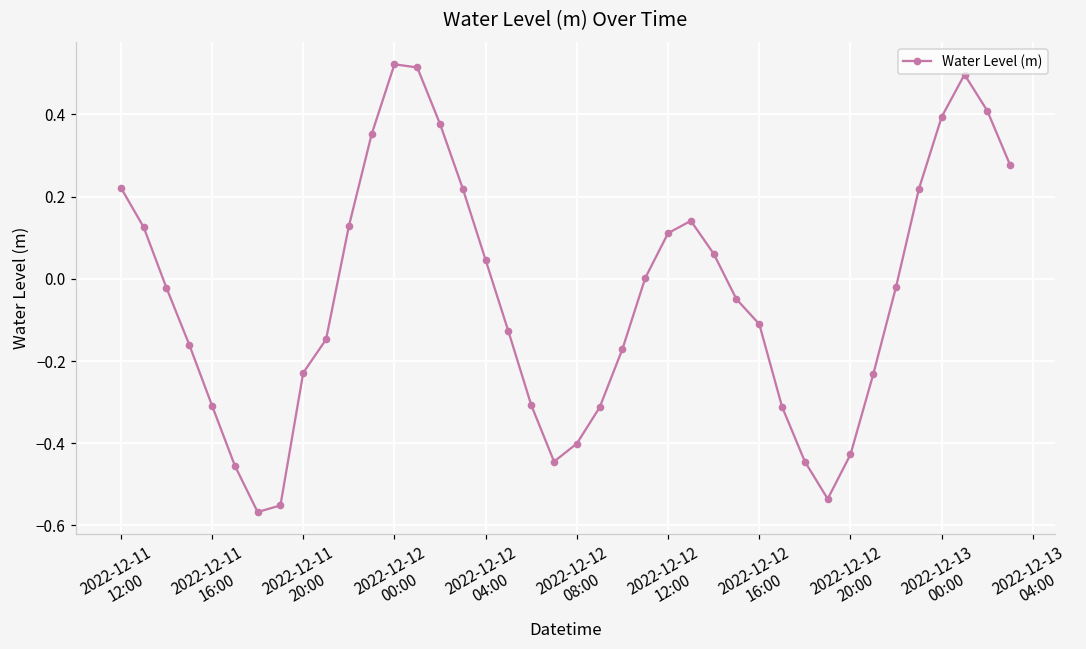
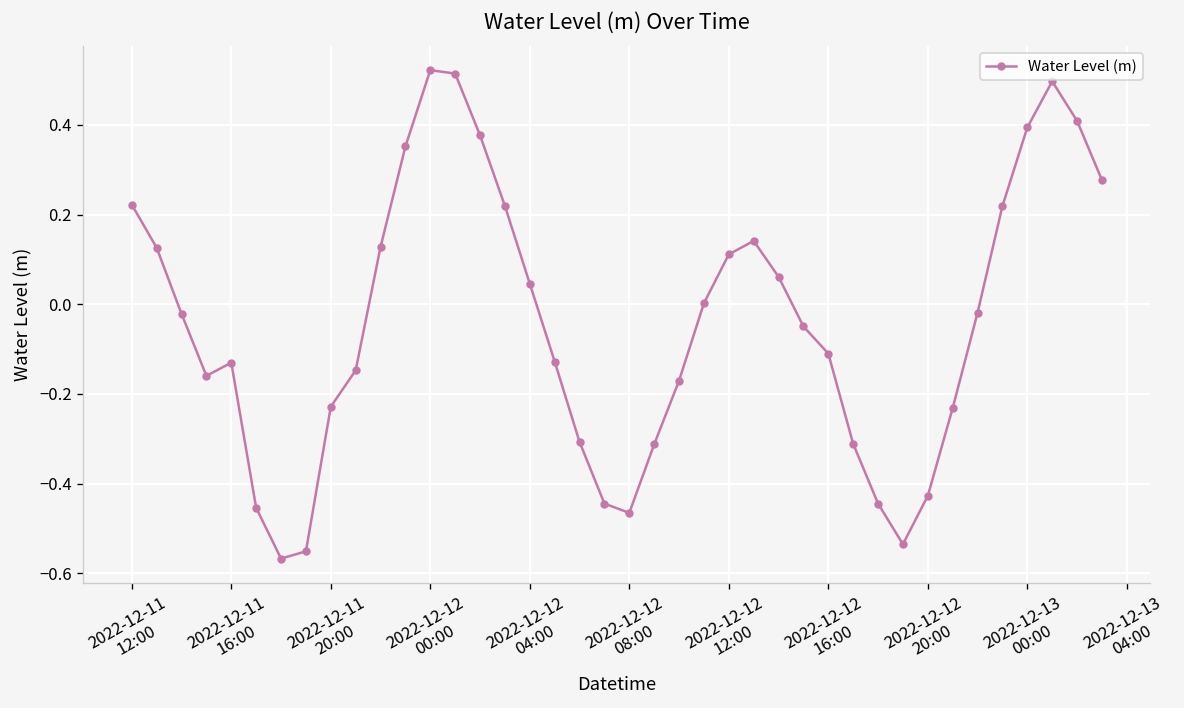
  {
    "2022-12-11 12:00": 0.22,
-   "2022-12-11 16:00": -0.31,
+   "2022-12-11 16:00": -0.13,
    "2022-12-11 20:00": -0.23,
    "2022-12-12 00:00": 0.52,
    "2022-12-12 04:00": 0.05,
-   "2022-12-12 08:00": -0.40,
+   "2022-12-12 08:00": -0.47,
    "2022-12-12 12:00": 0.11,
    "2022-12-12 16:00": -0.11,
    "2022-12-12 20:00": -0.43,
    "2022-12-13 00:00": 0.39
  }
